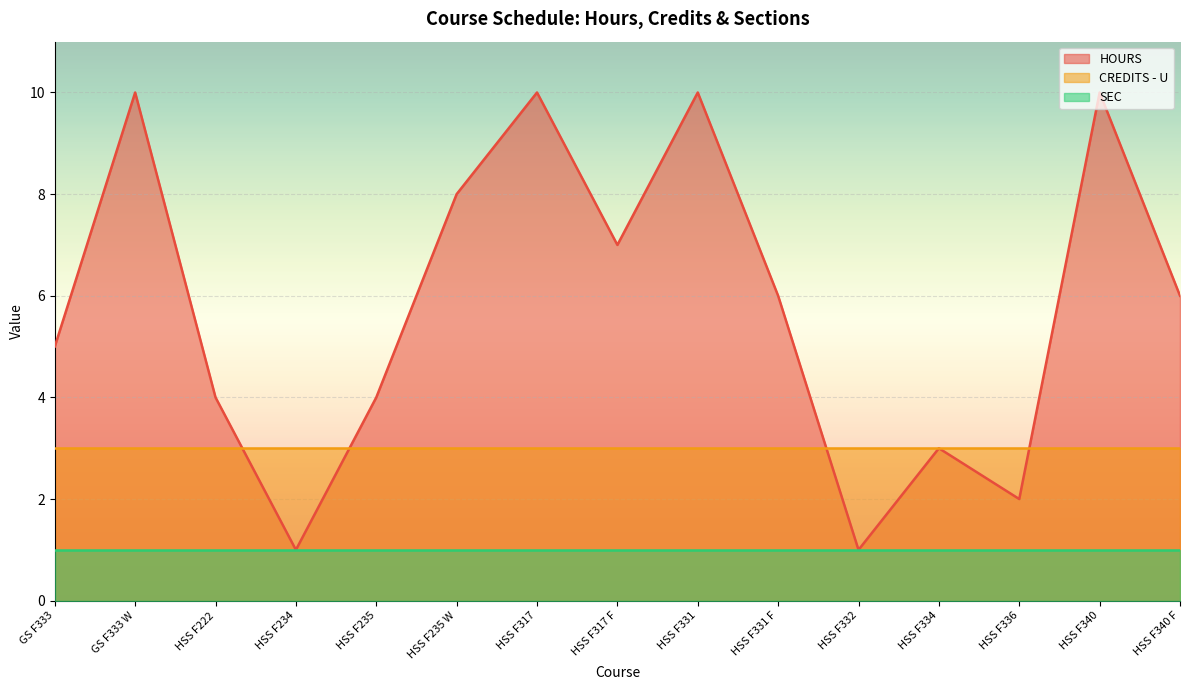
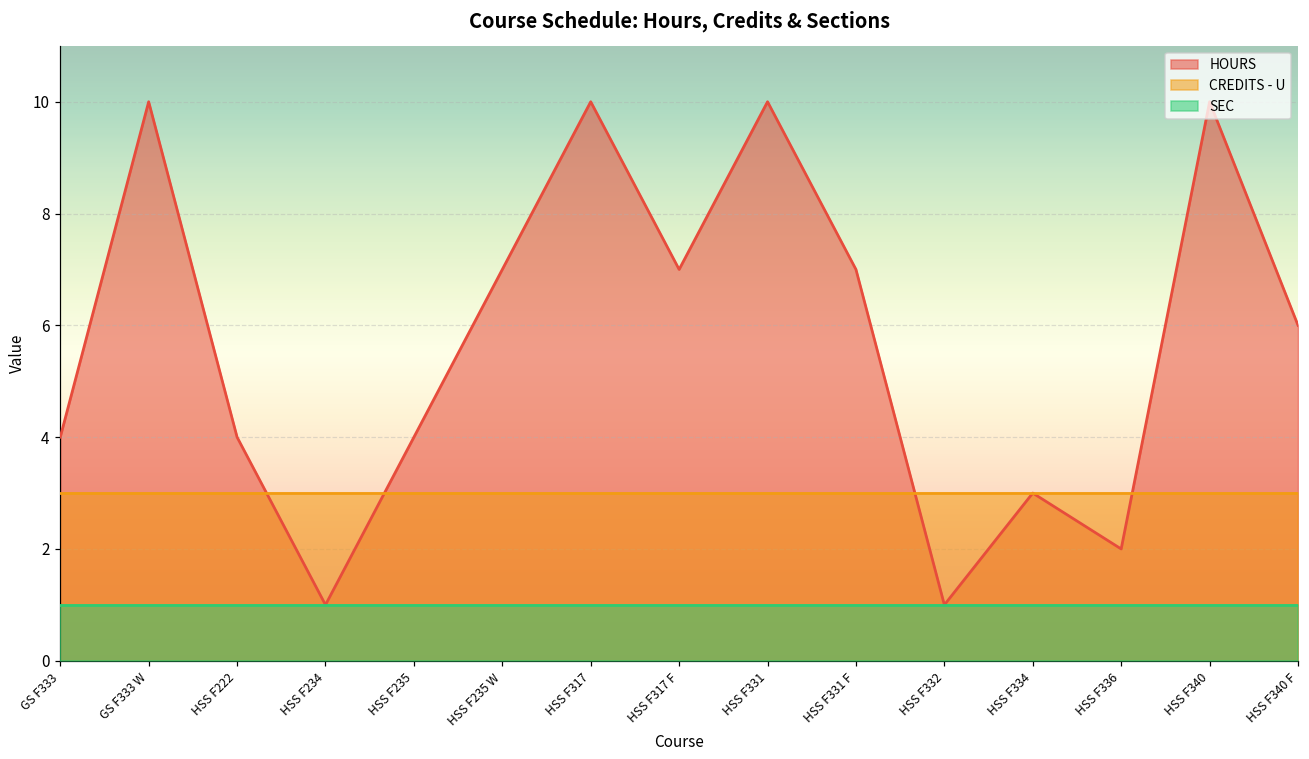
  {
    "HOURS": {
-     "GS F333": 5,
+     "GS F333": 4,
      "GS F333 W": 10,
      "HSS F222": 4,
      "HSS F235": 4,
-     "HSS F235 W": 8,
+     "HSS F235 W": 7,
      "HSS F317": 10,
      "HSS F317 F": 7,
      "HSS F331": 10,
-     "HSS F331 F": 6,
+     "HSS F331 F": 7,
      "HSS F336": 2,
      "HSS F340 F": 6
    },
    "CREDITS - U": {
      "GS F333": 3,
      "GS F333 W": 3,
      "HSS F222": 3,
      "HSS F234": 3,
      "HSS F235": 3,
      "HSS F235 W": 3,
      "HSS F317": 3,
      "HSS F317 F": 3,
      "HSS F331": 3,
      "HSS F331 F": 3,
      "HSS F332": 3,
      "HSS F336": 3,
      "HSS F340": 3,
      "HSS F340 F": 3
    },
    "SEC": {
      "GS F333": 1,
      "GS F333 W": 1,
      "HSS F222": 1,
      "HSS F235": 1,
      "HSS F235 W": 1,
      "HSS F317": 1,
      "HSS F317 F": 1,
      "HSS F331": 1,
      "HSS F331 F": 1,
      "HSS F334": 1,
      "HSS F336": 1,
      "HSS F340": 1,
      "HSS F340 F": 1
    }
  }
